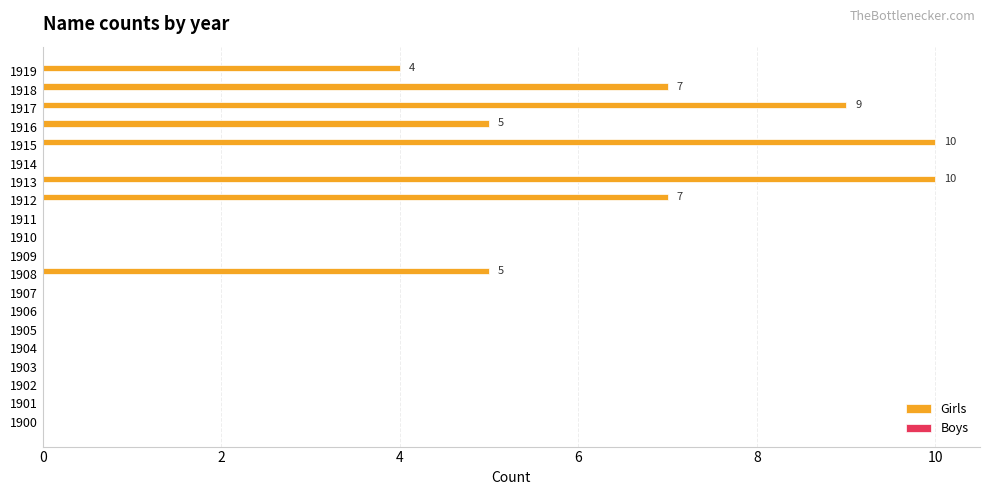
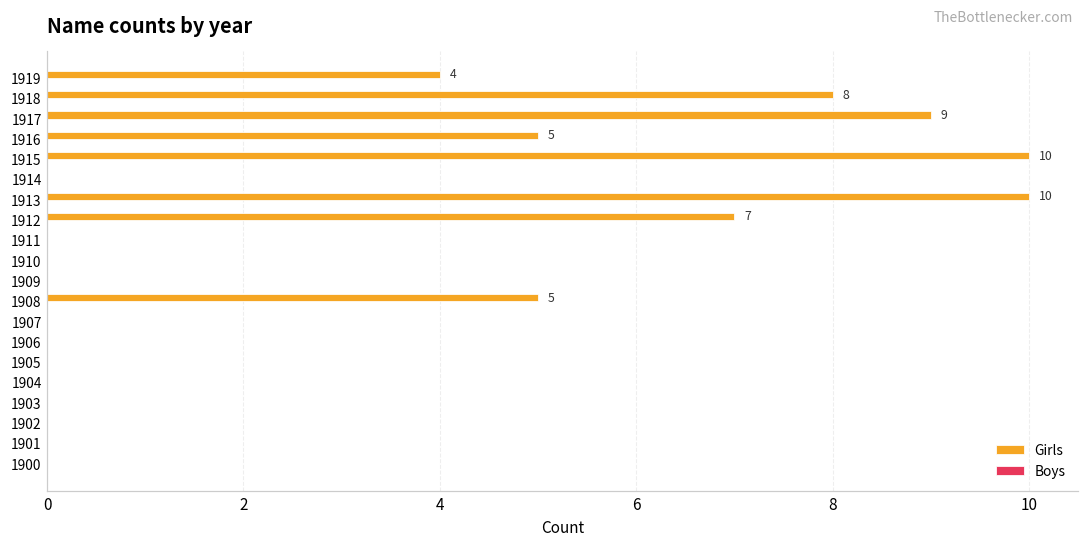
  {
    "Girls": {
      "1919": 4,
-     "1918": 7,
+     "1918": 8,
      "1917": 9,
      "1916": 5,
      "1915": 10,
      "1913": 10,
      "1912": 7,
      "1908": 5
    },
    "Boys": {
      "1919": 0.0,
      "1918": 0.0,
      "1917": 0.0,
      "1916": 0.0,
      "1915": 0.0,
      "1914": 0.0,
      "1913": 0.0,
      "1912": 0.0,
      "1911": 0.0,
      "1910": 0.0,
      "1909": 0.0,
      "1908": 0.0,
      "1907": 0.0,
      "1906": 0.0,
      "1905": 0.0,
      "1904": 0.0,
      "1903": 0.0,
      "1902": 0.0,
      "1901": 0.0,
      "1900": 0.0
    }
  }
